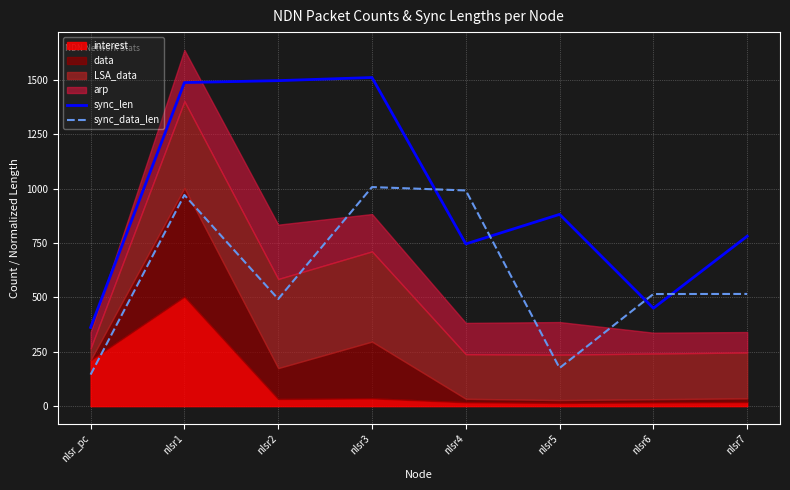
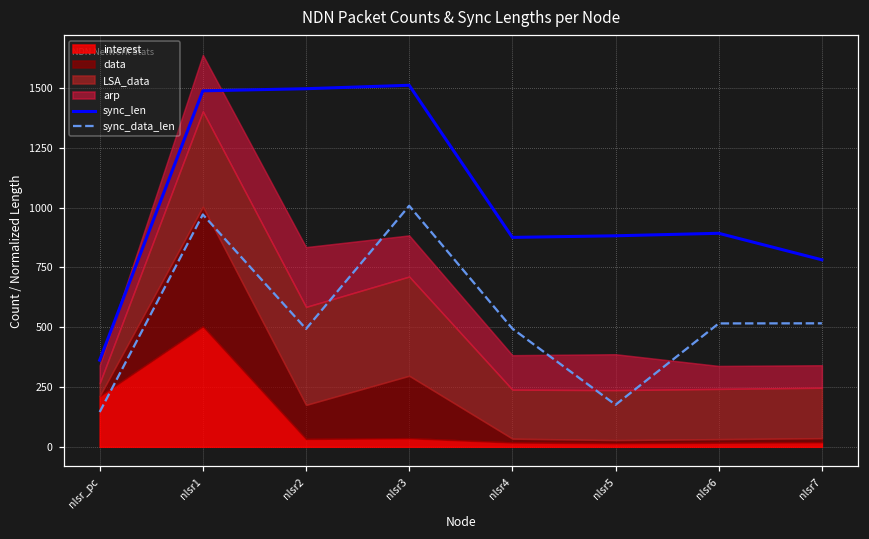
  {
    "sync_len": {
      "nlsr_pc": 360,
      "nlsr1": 1490,
      "nlsr2": 1500,
      "nlsr3": 1510,
-     "nlsr4": 750,
+     "nlsr4": 880,
      "nlsr5": 880,
-     "nlsr6": 450,
+     "nlsr6": 890,
      "nlsr7": 780
    },
    "interest": {
      "nlsr1": 500,
      "nlsr2": 30,
      "nlsr3": 40,
      "nlsr4": 20,
      "nlsr5": 20,
      "nlsr6": 20,
      "nlsr7": 20
    },
    "sync_data_len": {
      "nlsr_pc": 150,
      "nlsr1": 970,
      "nlsr2": 490,
      "nlsr3": 1010,
-     "nlsr4": 990,
+     "nlsr4": 490,
      "nlsr5": 180,
      "nlsr6": 520,
      "nlsr7": 520
    },
    "data": {
      "nlsr1": 500,
      "nlsr2": 140,
      "nlsr3": 260,
      "nlsr4": 20,
      "nlsr5": 10,
      "nlsr6": 20,
      "nlsr7": 20
    }
  }
